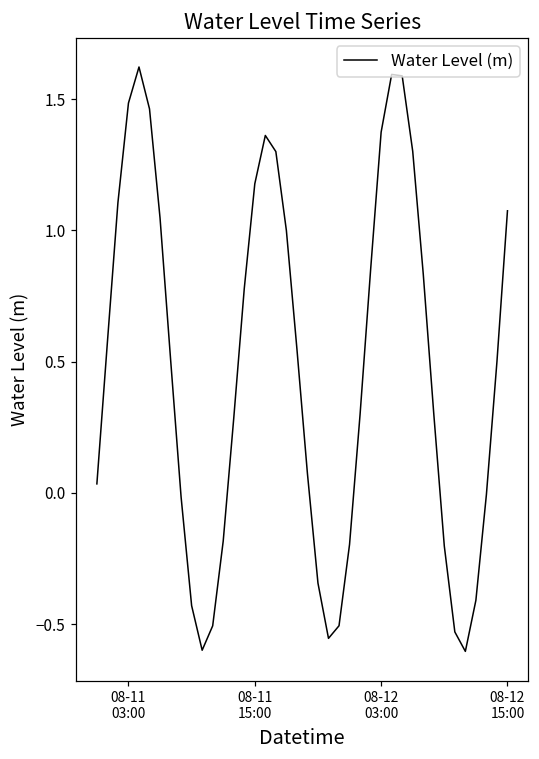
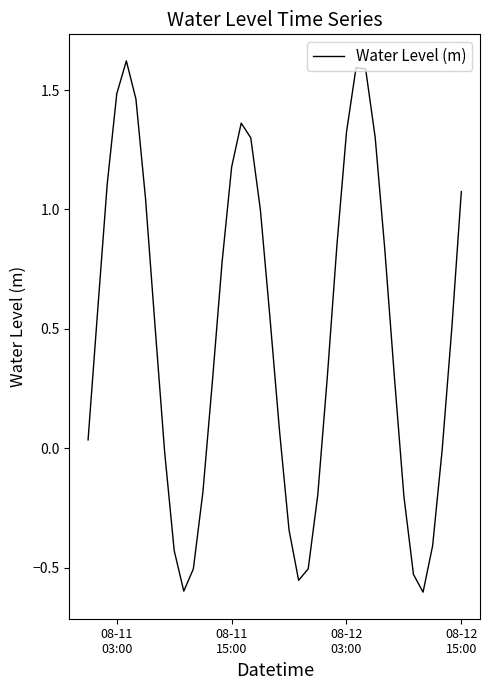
  {
    "08-11 03:00": 1.49,
    "08-11 15:00": 1.18,
-   "08-12 03:00": 1.37,
+   "08-12 03:00": 1.32,
    "08-12 15:00": 1.07
  }
